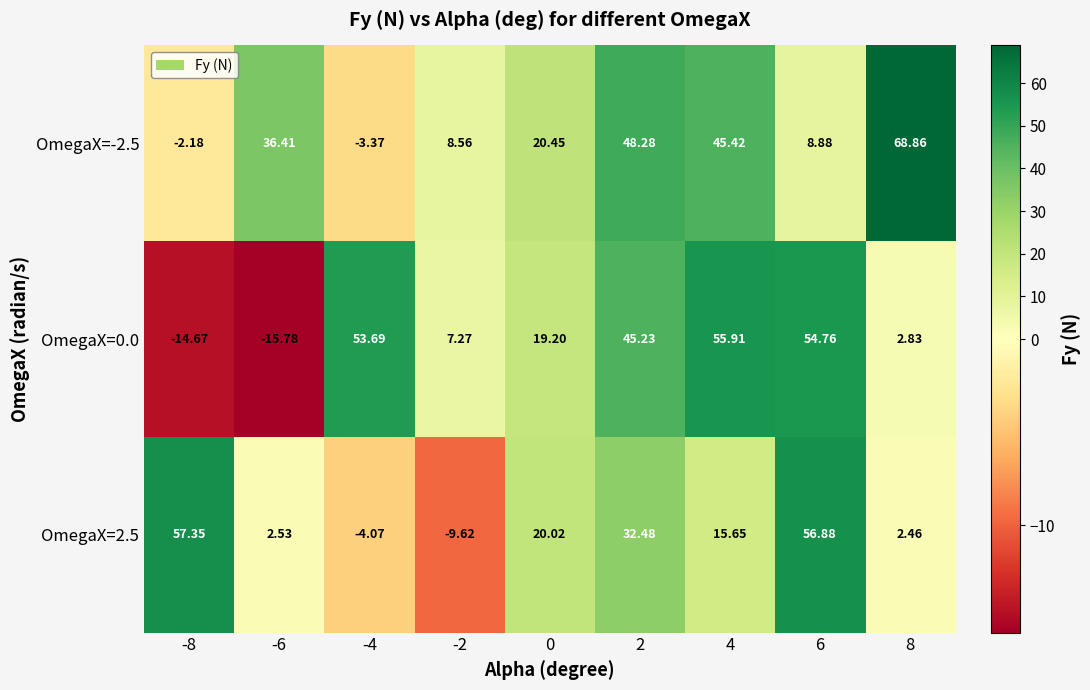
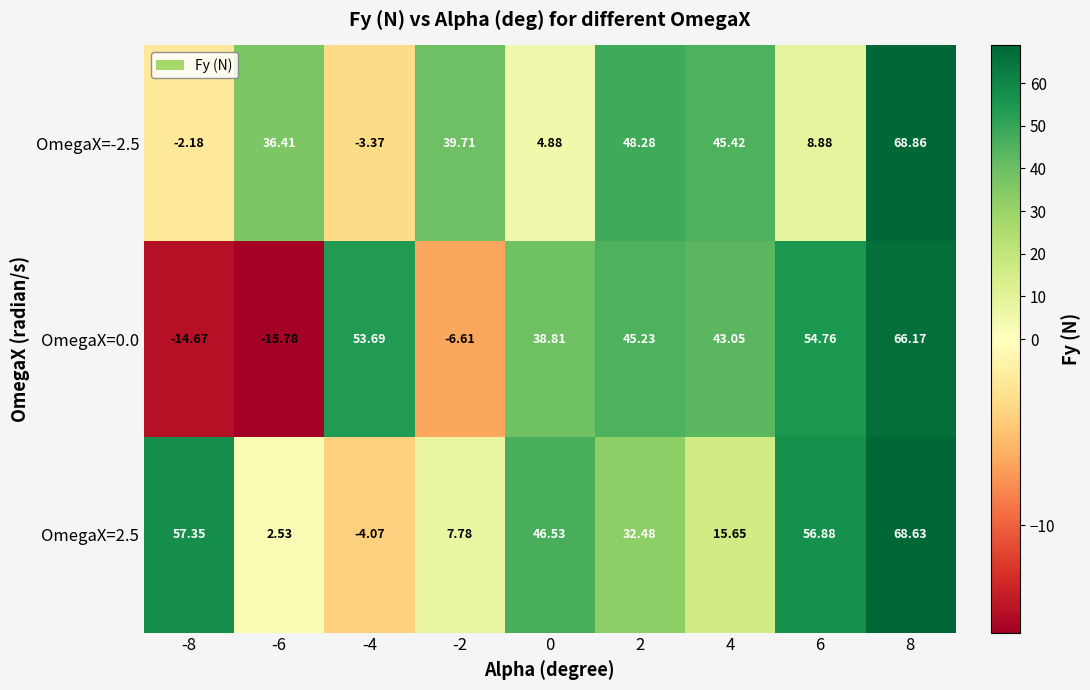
  {
    "OmegaX=-2.5": {
      "-8": -2.18,
      "-6": 36.41,
      "-4": -3.37,
-     "-2": 8.56,
-     "0": 20.45,
+     "-2": 39.71,
+     "0": 4.88,
      "2": 48.28,
      "4": 45.42,
      "6": 8.88,
      "8": 68.86
    },
    "OmegaX=0.0": {
      "-8": -14.67,
      "-6": -15.78,
      "-4": 53.69,
-     "-2": 7.27,
-     "0": 19.20,
+     "-2": -6.61,
+     "0": 38.81,
      "2": 45.23,
-     "4": 55.91,
+     "4": 43.05,
      "6": 54.76,
-     "8": 2.83
+     "8": 66.17
    },
    "OmegaX=2.5": {
      "-8": 57.35,
      "-6": 2.53,
      "-4": -4.07,
-     "-2": -9.62,
-     "0": 20.02,
+     "-2": 7.78,
+     "0": 46.53,
      "2": 32.48,
      "4": 15.65,
      "6": 56.88,
-     "8": 2.46
+     "8": 68.63
    }
  }
